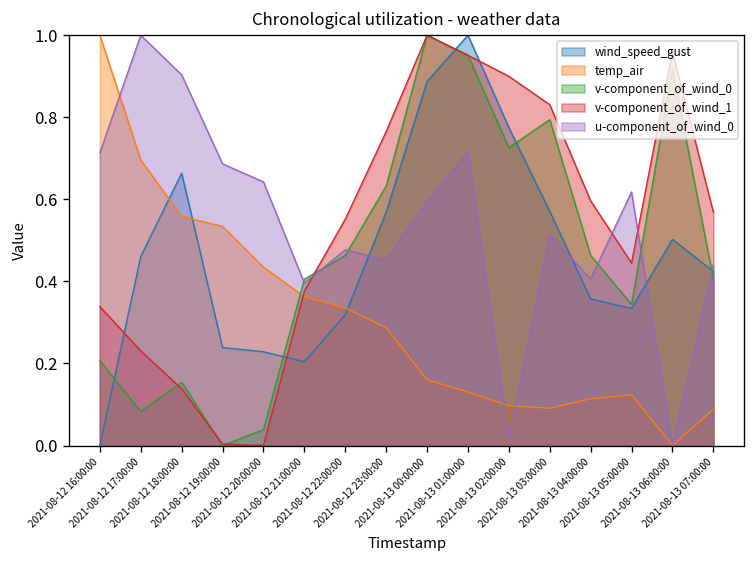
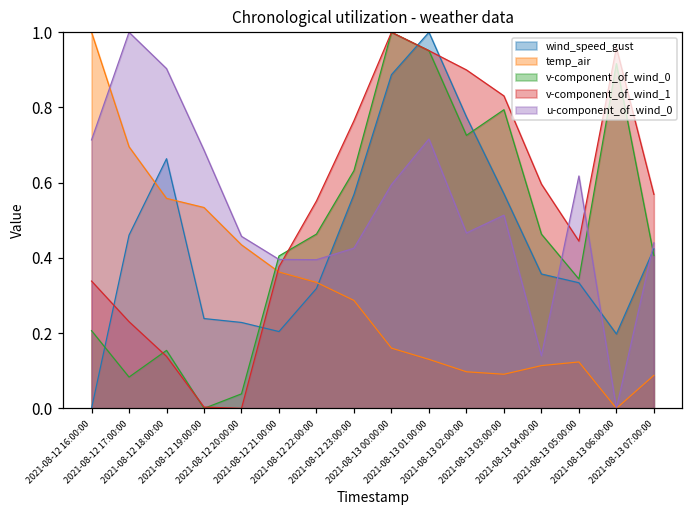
  {
    "wind_speed_gust": {
      "2021-08-12 16:00:00": 0.00,
      "2021-08-12 17:00:00": 0.46,
      "2021-08-12 18:00:00": 0.66,
      "2021-08-12 19:00:00": 0.24,
      "2021-08-12 20:00:00": 0.23,
      "2021-08-12 21:00:00": 0.20,
      "2021-08-12 22:00:00": 0.32,
      "2021-08-12 23:00:00": 0.57,
      "2021-08-13 00:00:00": 0.89,
      "2021-08-13 01:00:00": 1.00,
      "2021-08-13 02:00:00": 0.78,
      "2021-08-13 03:00:00": 0.57,
      "2021-08-13 04:00:00": 0.36,
      "2021-08-13 05:00:00": 0.33,
-     "2021-08-13 06:00:00": 0.50,
+     "2021-08-13 06:00:00": 0.20,
      "2021-08-13 07:00:00": 0.42
    },
    "v-component_of_wind_0": {
      "2021-08-12 16:00:00": 0.21,
      "2021-08-12 17:00:00": 0.08,
      "2021-08-12 18:00:00": 0.15,
      "2021-08-12 20:00:00": 0.04,
      "2021-08-12 21:00:00": 0.41,
      "2021-08-12 22:00:00": 0.46,
      "2021-08-12 23:00:00": 0.63,
      "2021-08-13 02:00:00": 0.73,
      "2021-08-13 03:00:00": 0.79,
      "2021-08-13 04:00:00": 0.46,
      "2021-08-13 05:00:00": 0.34,
      "2021-08-13 07:00:00": 0.41
    },
    "u-component_of_wind_0": {
      "2021-08-12 16:00:00": 0.71,
      "2021-08-12 17:00:00": 1.00,
      "2021-08-12 18:00:00": 0.90,
      "2021-08-12 19:00:00": 0.69,
-     "2021-08-12 20:00:00": 0.64,
+     "2021-08-12 20:00:00": 0.46,
      "2021-08-12 21:00:00": 0.40,
-     "2021-08-12 22:00:00": 0.48,
-     "2021-08-12 23:00:00": 0.45,
+     "2021-08-12 22:00:00": 0.40,
+     "2021-08-12 23:00:00": 0.43,
      "2021-08-13 00:00:00": 0.59,
      "2021-08-13 01:00:00": 0.72,
-     "2021-08-13 02:00:00": 0.02,
+     "2021-08-13 02:00:00": 0.47,
      "2021-08-13 03:00:00": 0.51,
-     "2021-08-13 04:00:00": 0.41,
+     "2021-08-13 04:00:00": 0.14,
      "2021-08-13 05:00:00": 0.62,
      "2021-08-13 07:00:00": 0.44
    }
  }
